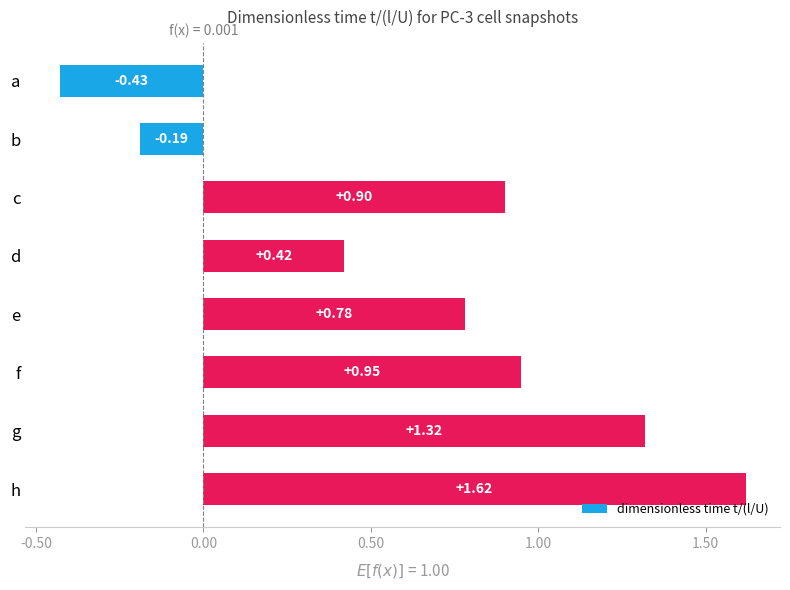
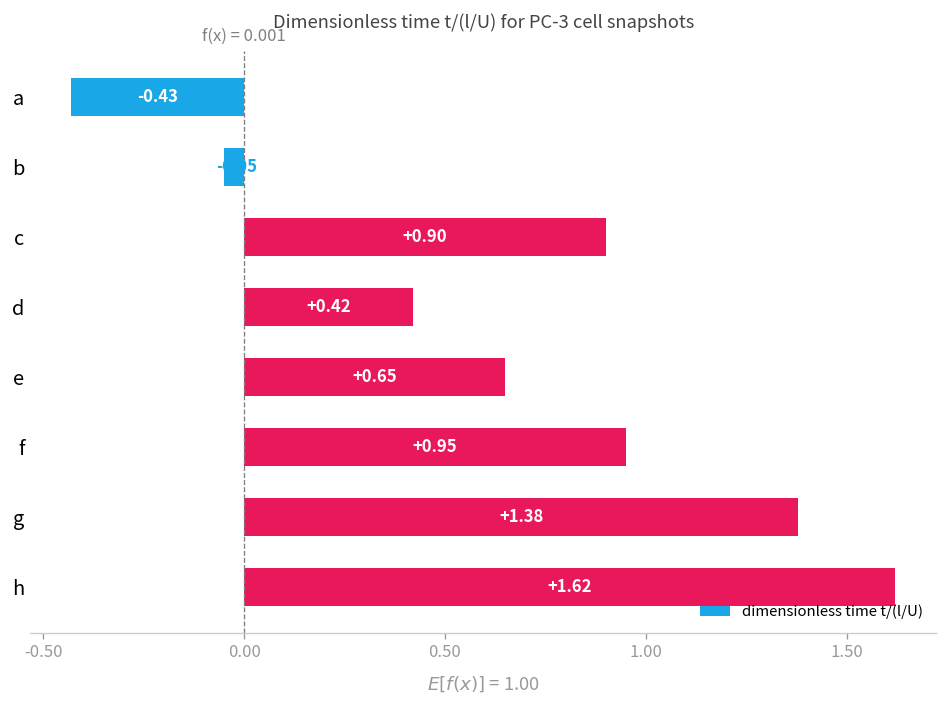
  {
    "a": "-0.43",
-   "b": "-0.19",
+   "b": "-0.05",
    "c": "+0.90",
    "d": "+0.42",
-   "e": "+0.78",
+   "e": "+0.65",
    "f": "+0.95",
-   "g": "+1.32",
+   "g": "+1.38",
    "h": "+1.62"
  }
